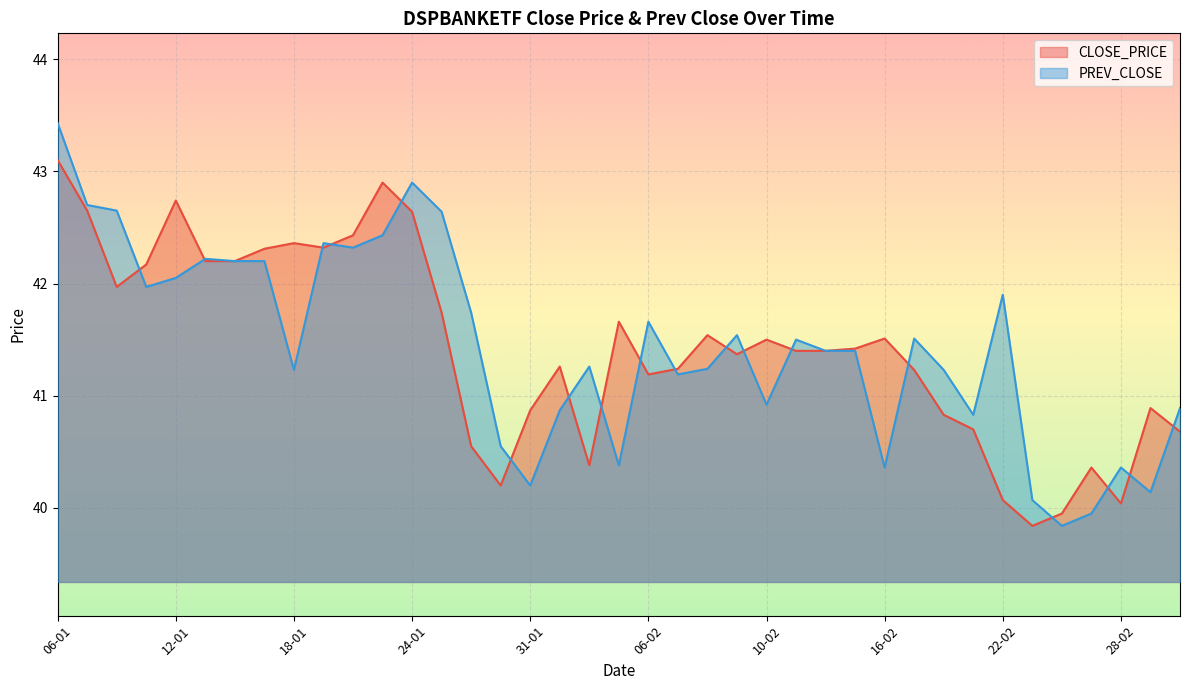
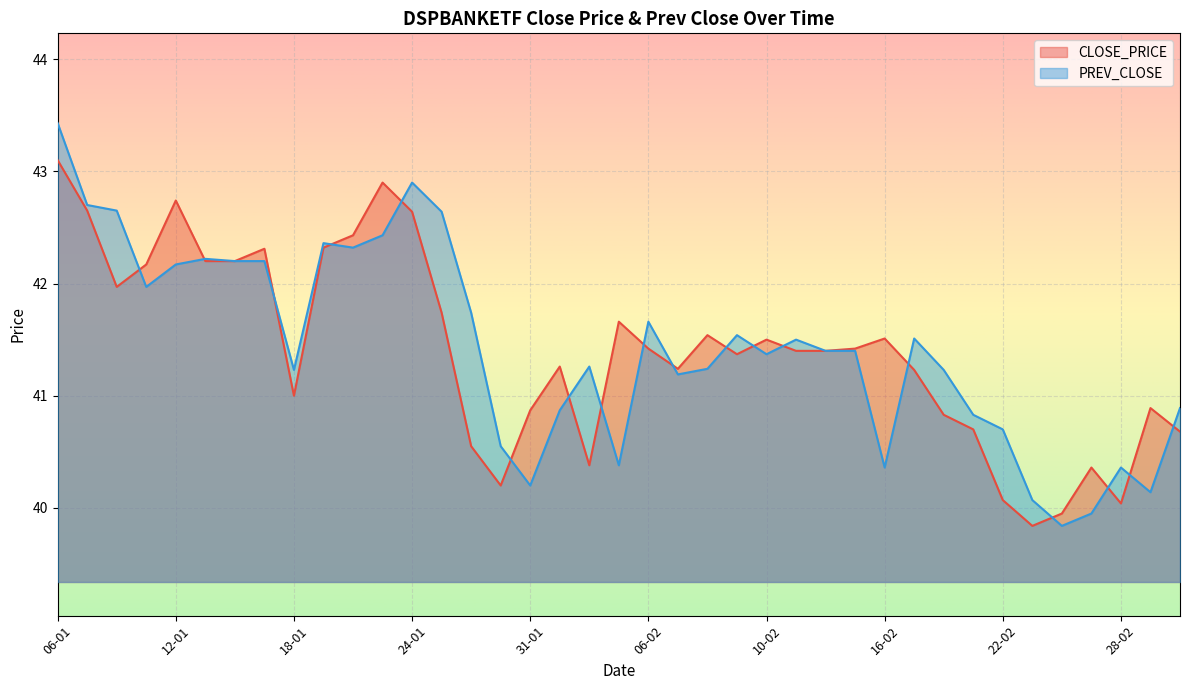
  {
    "CLOSE_PRICE": {
      "06-01": 43.10,
      "12-01": 42.74,
-     "18-01": 42.36,
+     "18-01": 41.00,
      "24-01": 42.64,
      "31-01": 40.87,
-     "06-02": 41.19,
+     "06-02": 41.42,
      "10-02": 41.50,
      "16-02": 41.51,
      "22-02": 40.07,
      "28-02": 40.04
    },
    "PREV_CLOSE": {
      "06-01": 43.43,
-     "12-01": 42.05,
+     "12-01": 42.17,
      "18-01": 41.23,
      "24-01": 42.90,
      "31-01": 40.20,
      "06-02": 41.66,
-     "10-02": 40.92,
+     "10-02": 41.37,
      "16-02": 40.36,
-     "22-02": 41.9,
+     "22-02": 40.7,
      "28-02": 40.36
    }
  }
